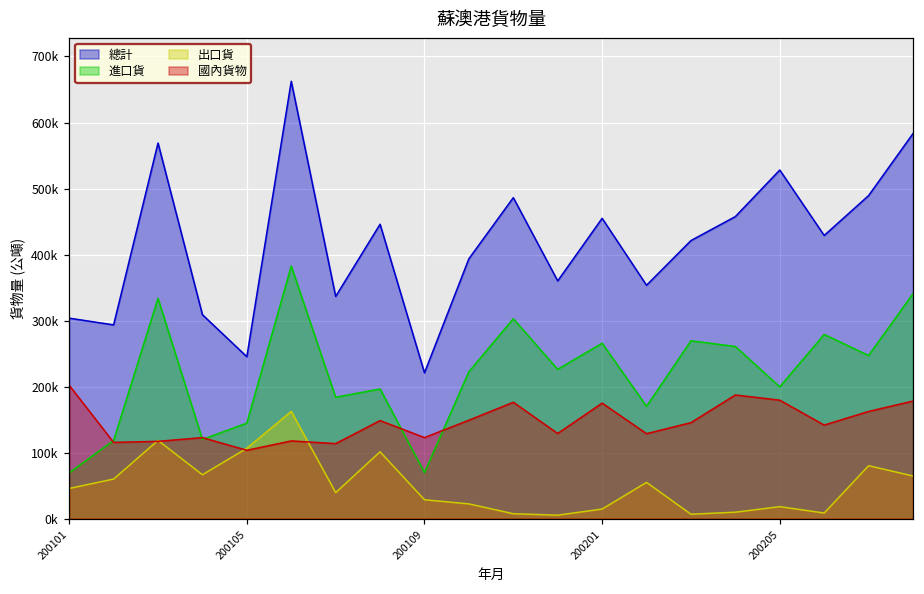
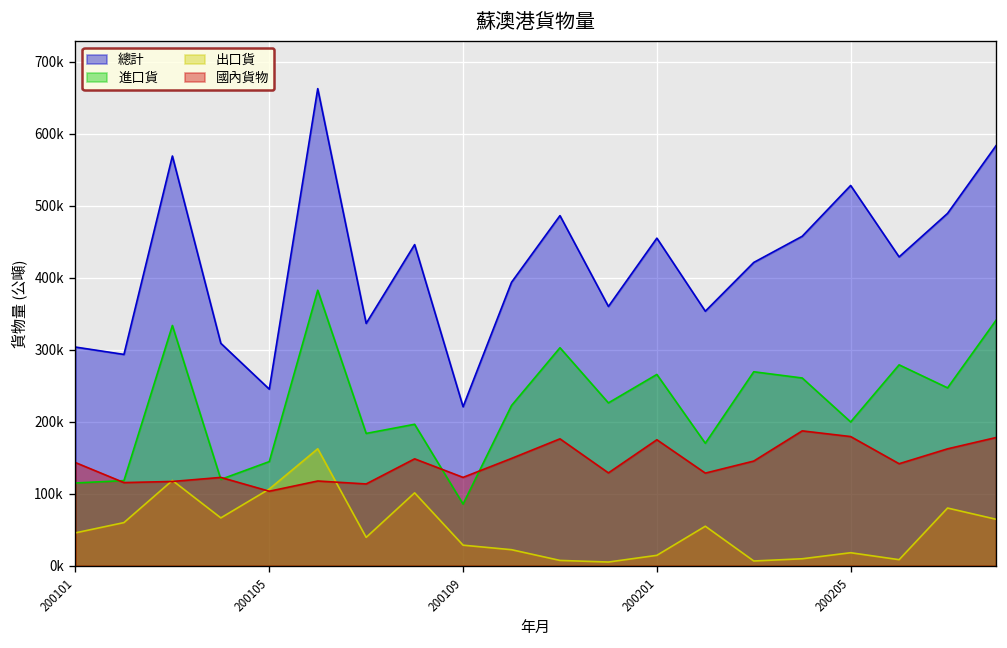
  {
    "總計": {
      "200101": 300000,
      "200105": 250000,
      "200109": 220000,
      "200201": 450000,
      "200205": 530000
    },
    "進口貨": {
-     "200101": 70000,
+     "200101": 110000,
      "200105": 140000,
-     "200109": 70000,
+     "200109": 90000,
      "200201": 270000,
      "200205": 200000
    },
    "出口貨": {
      "200101": 50000,
      "200109": 30000,
      "200201": 10000,
      "200205": 20000
    },
    "國內貨物": {
-     "200101": 200000,
+     "200101": 140000,
      "200109": 120000,
      "200201": 170000,
      "200205": 180000
    }
  }
